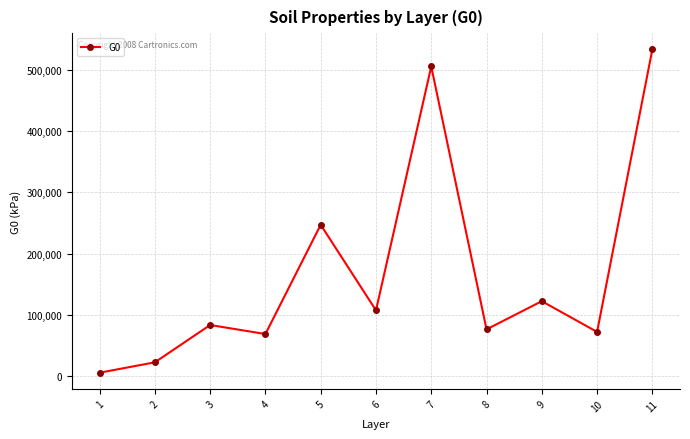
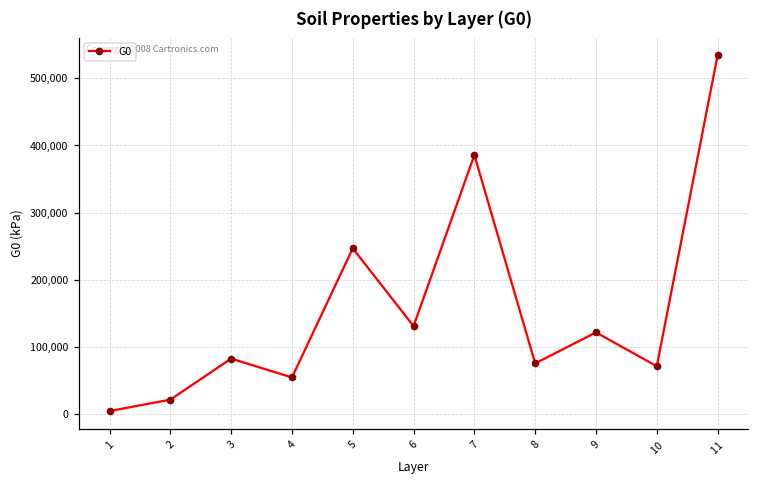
  {
    "1": "10,000",
    "2": "20,000",
    "3": "80,000",
-   "4": "70,000",
+   "4": "60,000",
    "5": "250,000",
-   "6": "110,000",
-   "7": "510,000",
+   "6": "130,000",
+   "7": "390,000",
    "8": "80,000",
    "9": "120,000",
    "10": "70,000",
    "11": "530,000"
  }
